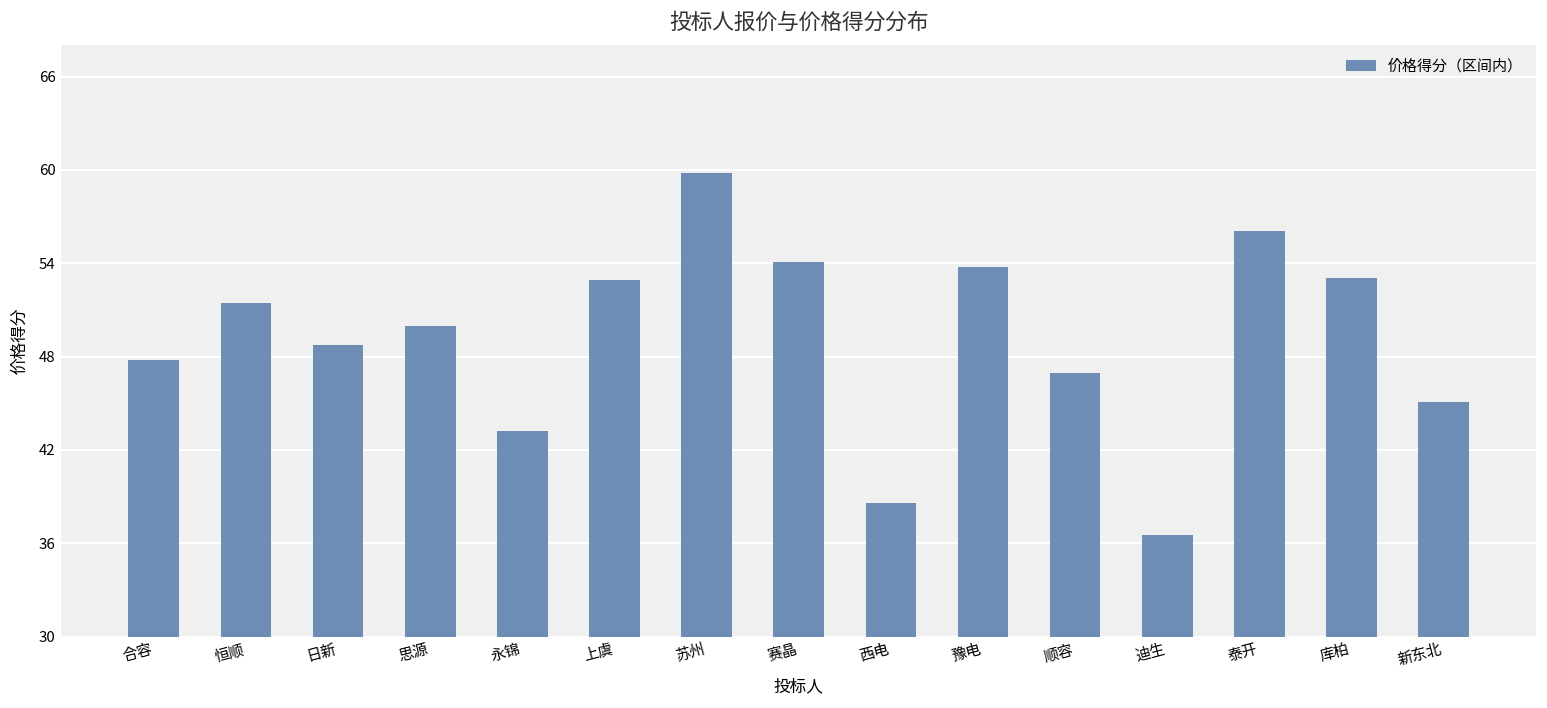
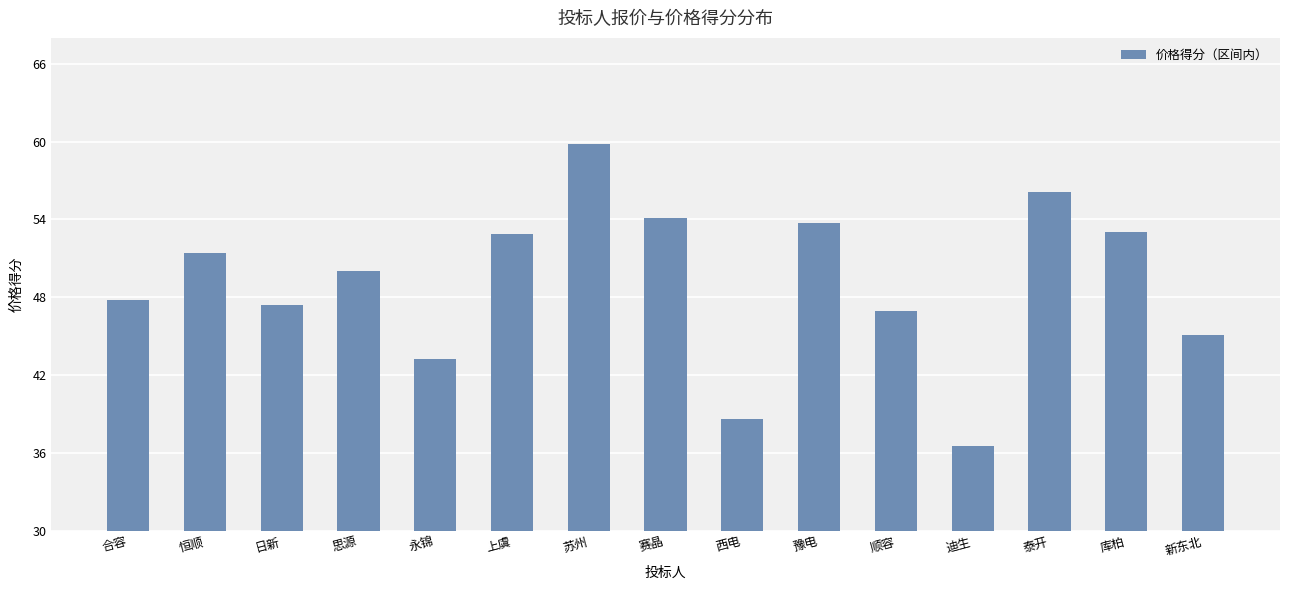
  {
    "合容": 47.8,
    "恒顺": 51.4,
-   "日新": 48.7,
+   "日新": 47.4,
    "思源": 50.0,
    "永锦": 43.2,
    "上虞": 52.9,
    "苏州": 59.8,
    "赛晶": 54.1,
    "西电": 38.6,
    "豫电": 53.8,
    "顺容": 46.9,
    "迪生": 36.5,
    "泰开": 56.1,
    "库柏": 53.1,
    "新东北": 45.1
  }
